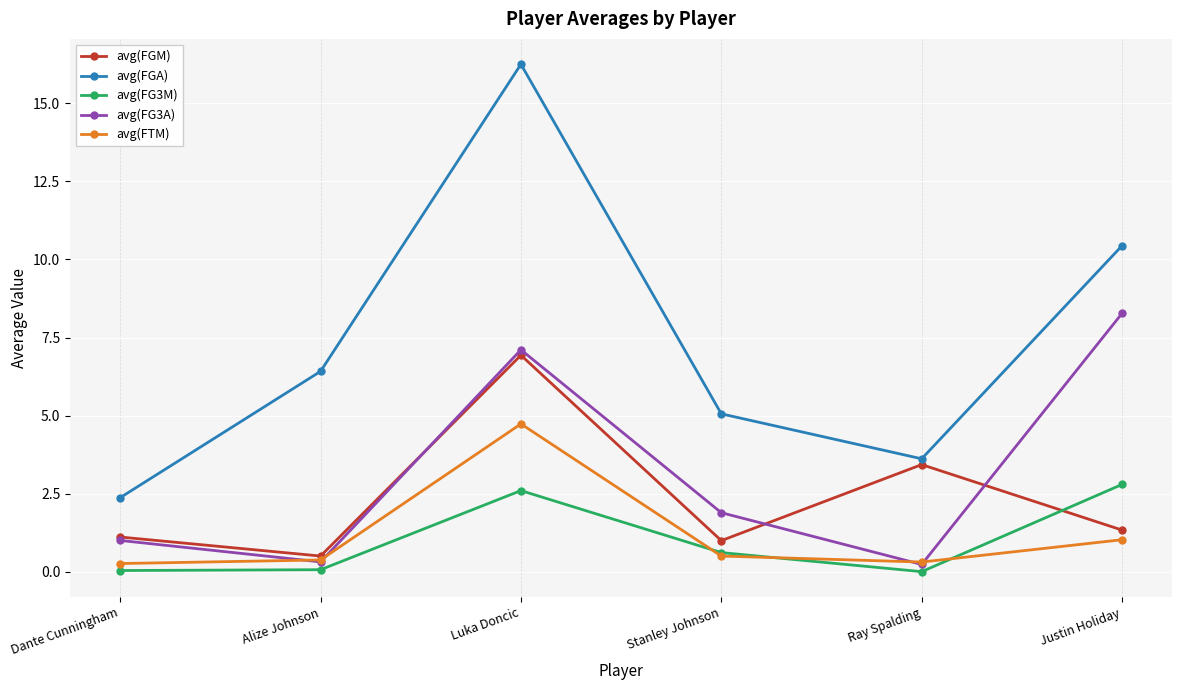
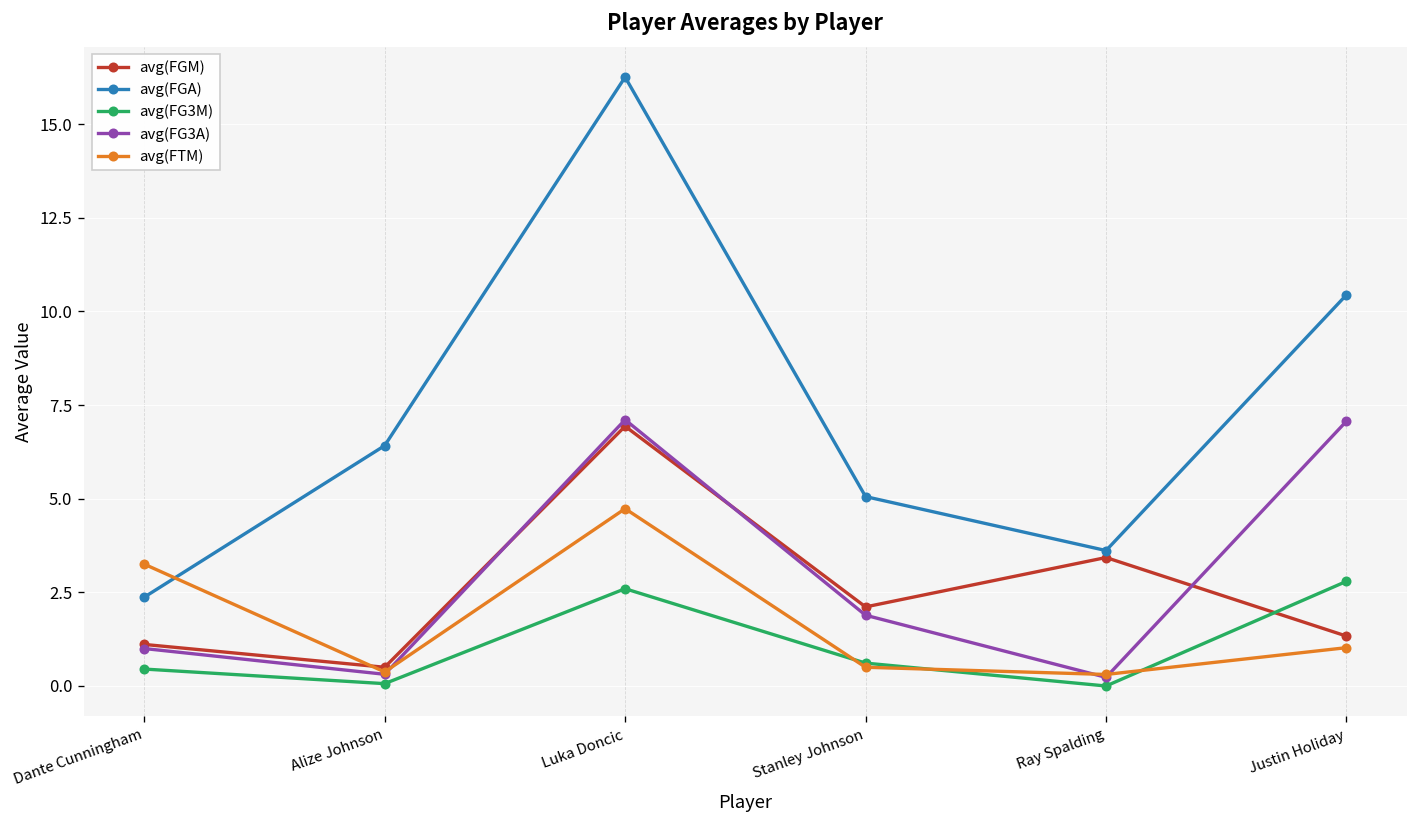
  {
    "avg(FGM)": {
      "Dante Cunningham": 1.1,
      "Alize Johnson": 0.5,
      "Luka Doncic": 6.9,
-     "Stanley Johnson": 1.0,
+     "Stanley Johnson": 2.1,
      "Ray Spalding": 3.4,
      "Justin Holiday": 1.3
    },
    "avg(FGA)": {
      "Dante Cunningham": 2.4,
      "Alize Johnson": 6.4,
      "Luka Doncic": 16.3,
      "Stanley Johnson": 5.1,
      "Ray Spalding": 3.6,
      "Justin Holiday": 10.4
    },
    "avg(FG3M)": {
-     "Dante Cunningham": 0.0,
+     "Dante Cunningham": 0.5,
      "Alize Johnson": 0.1,
      "Luka Doncic": 2.6,
      "Stanley Johnson": 0.6,
      "Ray Spalding": 0.0,
      "Justin Holiday": 2.8
    },
    "avg(FG3A)": {
      "Dante Cunningham": 1.0,
      "Luka Doncic": 7.1,
      "Stanley Johnson": 1.9,
-     "Justin Holiday": 8.3
+     "Justin Holiday": 7.1
    },
    "avg(FTM)": {
-     "Dante Cunningham": 0.3,
+     "Dante Cunningham": 3.3,
      "Luka Doncic": 4.7,
      "Stanley Johnson": 0.5,
      "Justin Holiday": 1.0
    }
  }
